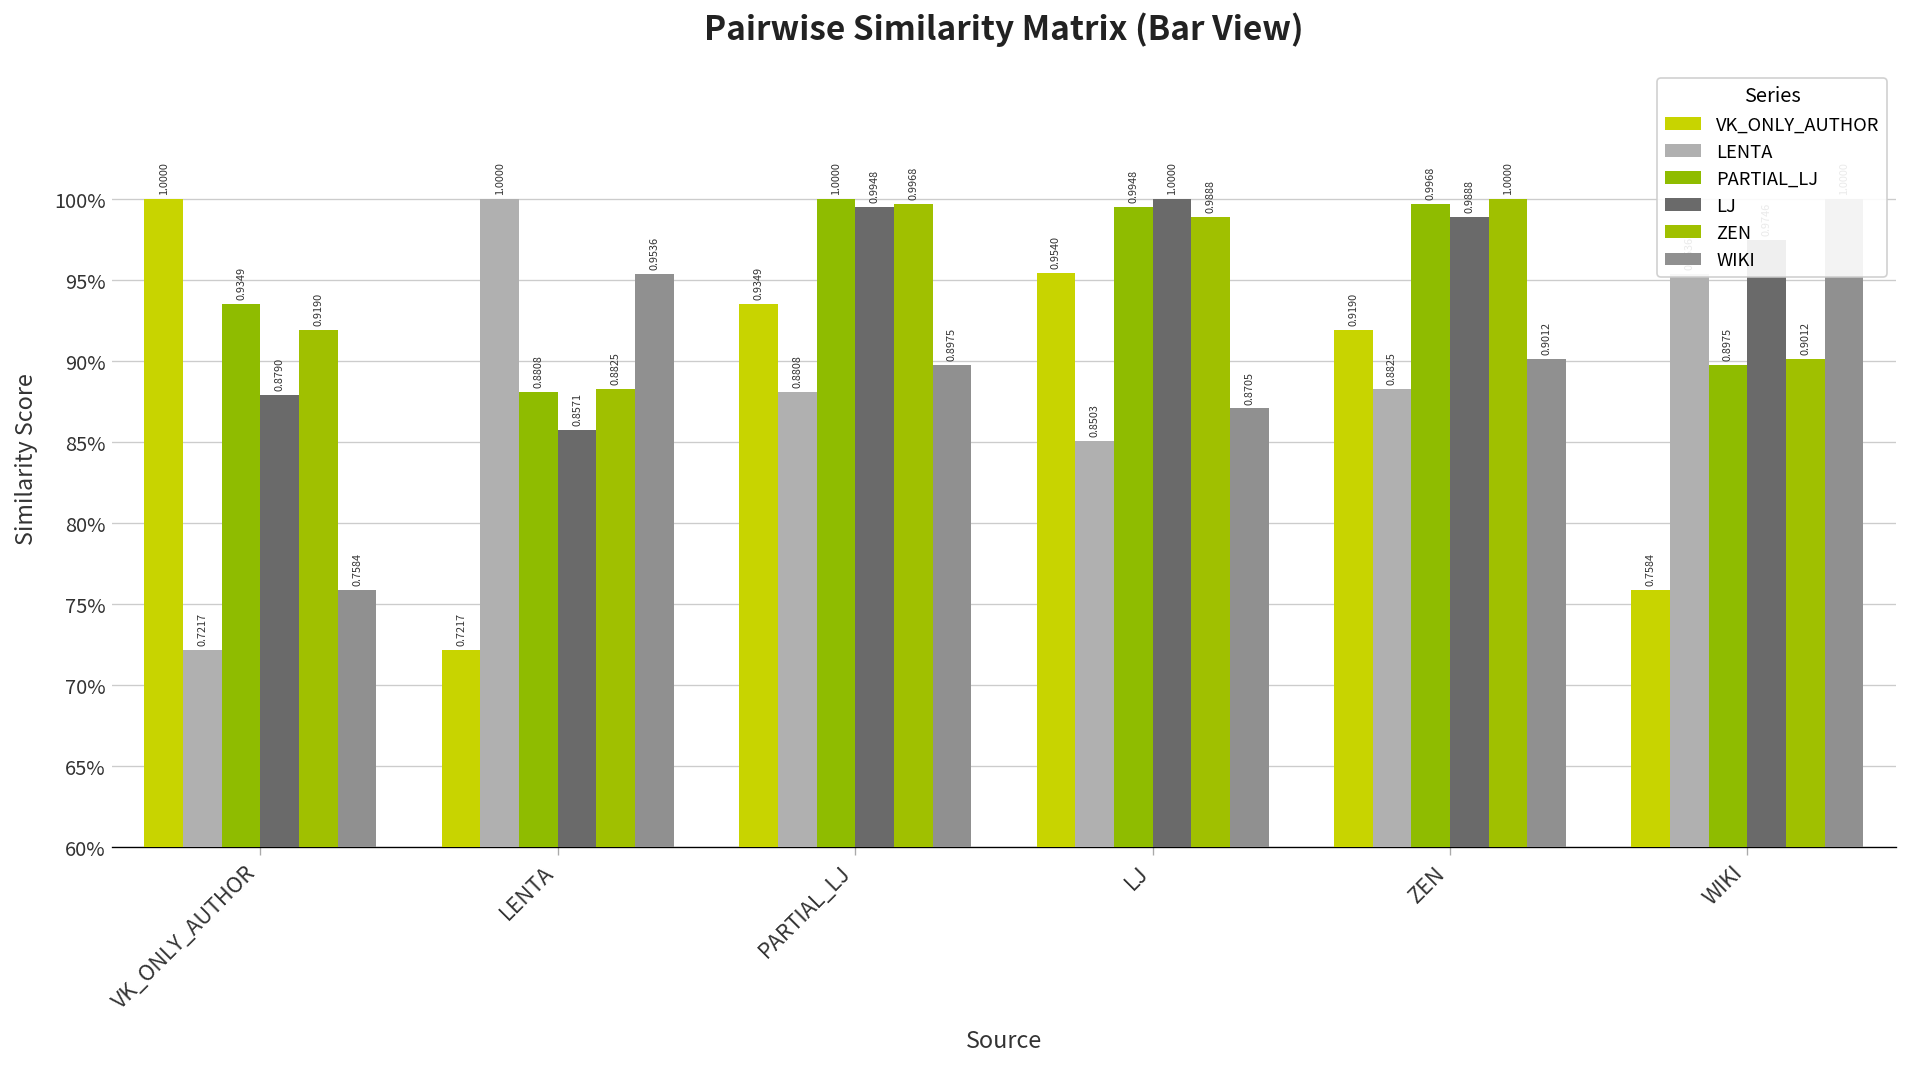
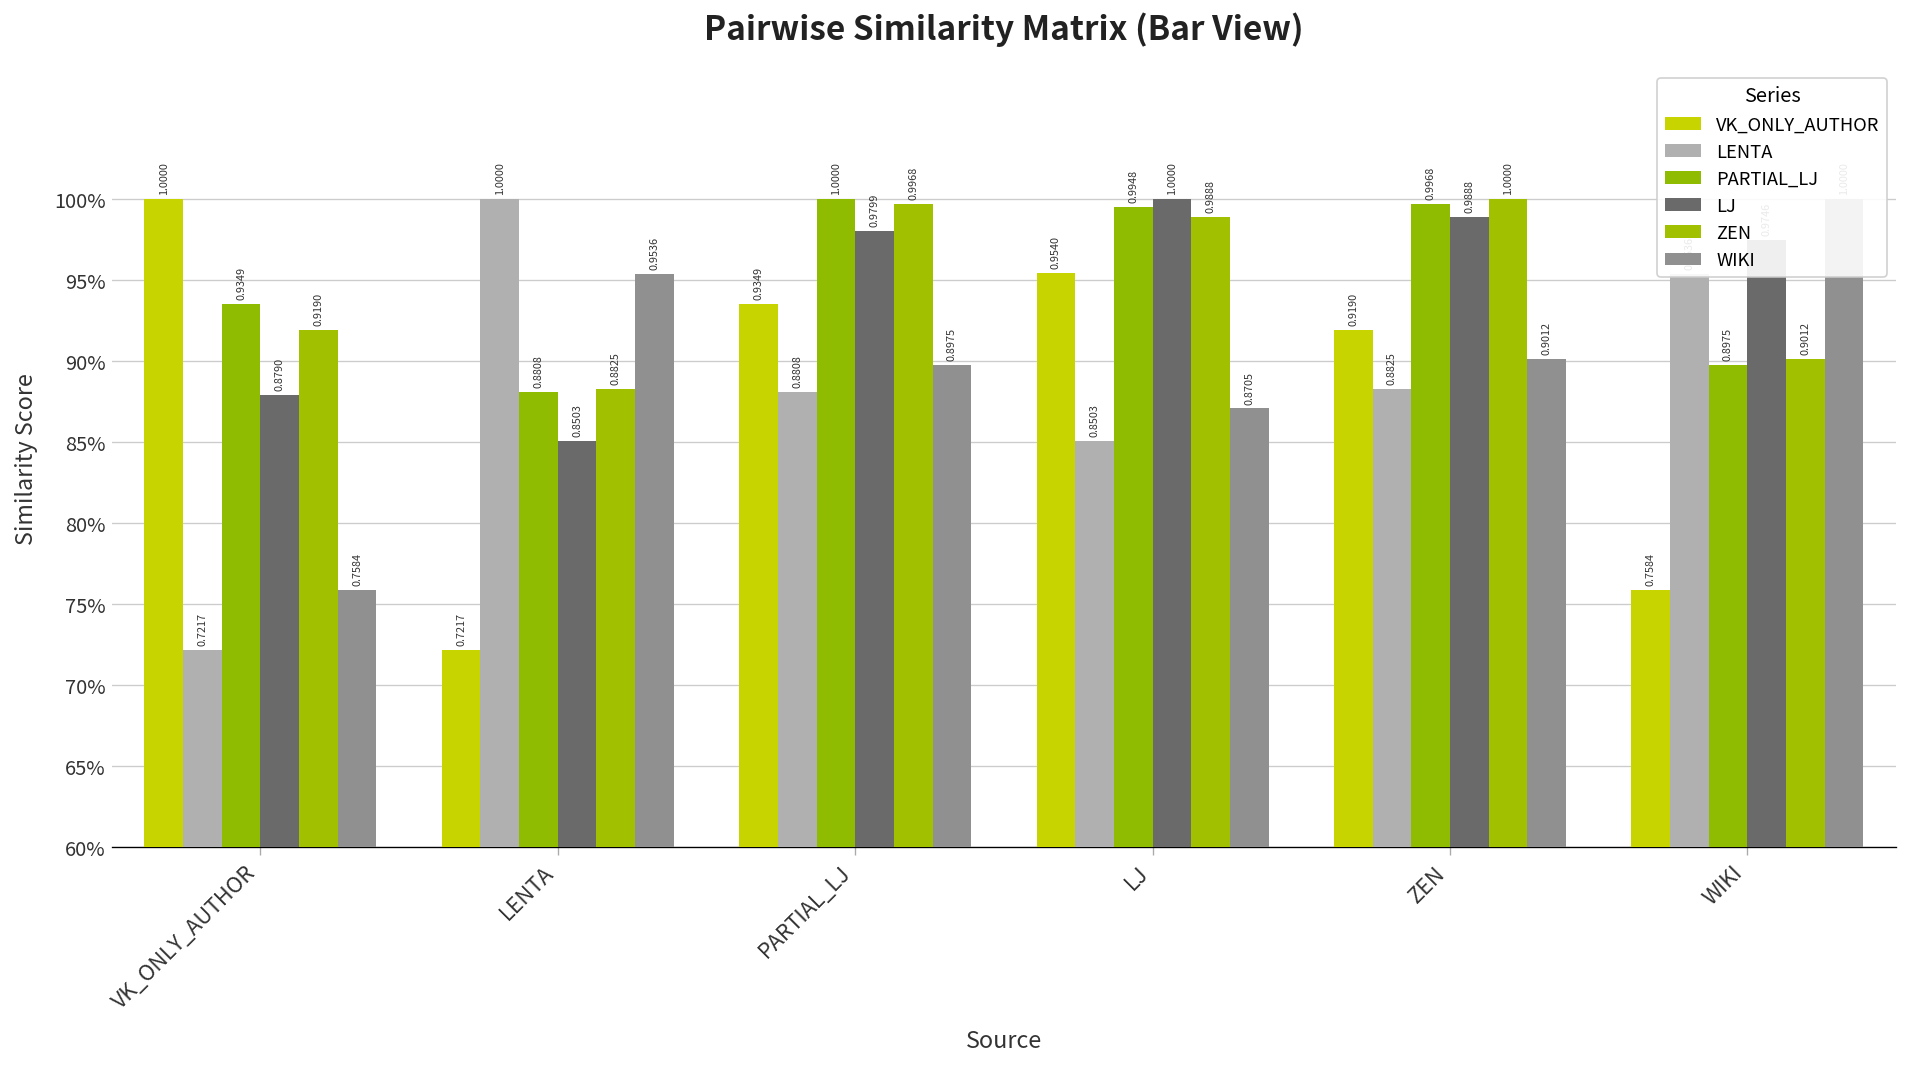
  {
    "LJ": {
      "VK_ONLY_AUTHOR": 0.8790,
-     "LENTA": 0.8571,
-     "PARTIAL_LJ": 0.9948,
+     "LENTA": 0.8503,
+     "PARTIAL_LJ": 0.9799,
      "LJ": 1.0000,
      "ZEN": 0.9888
    }
  }
